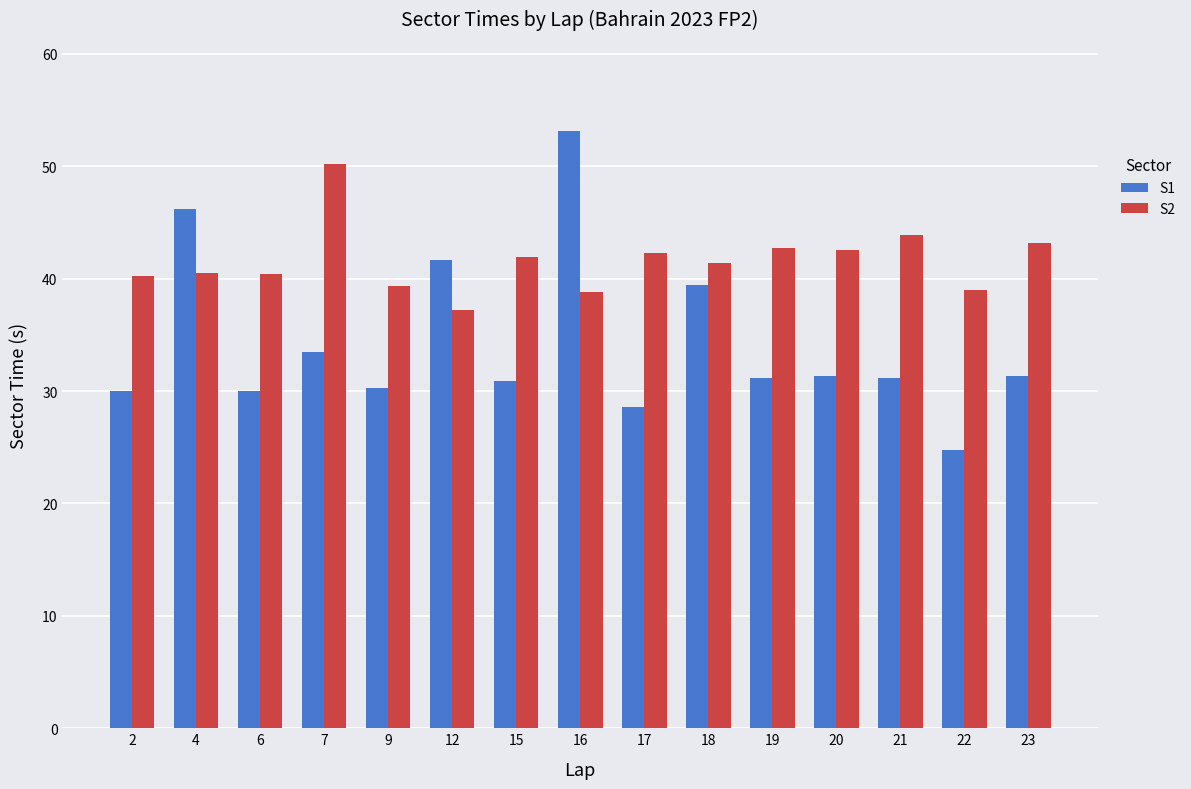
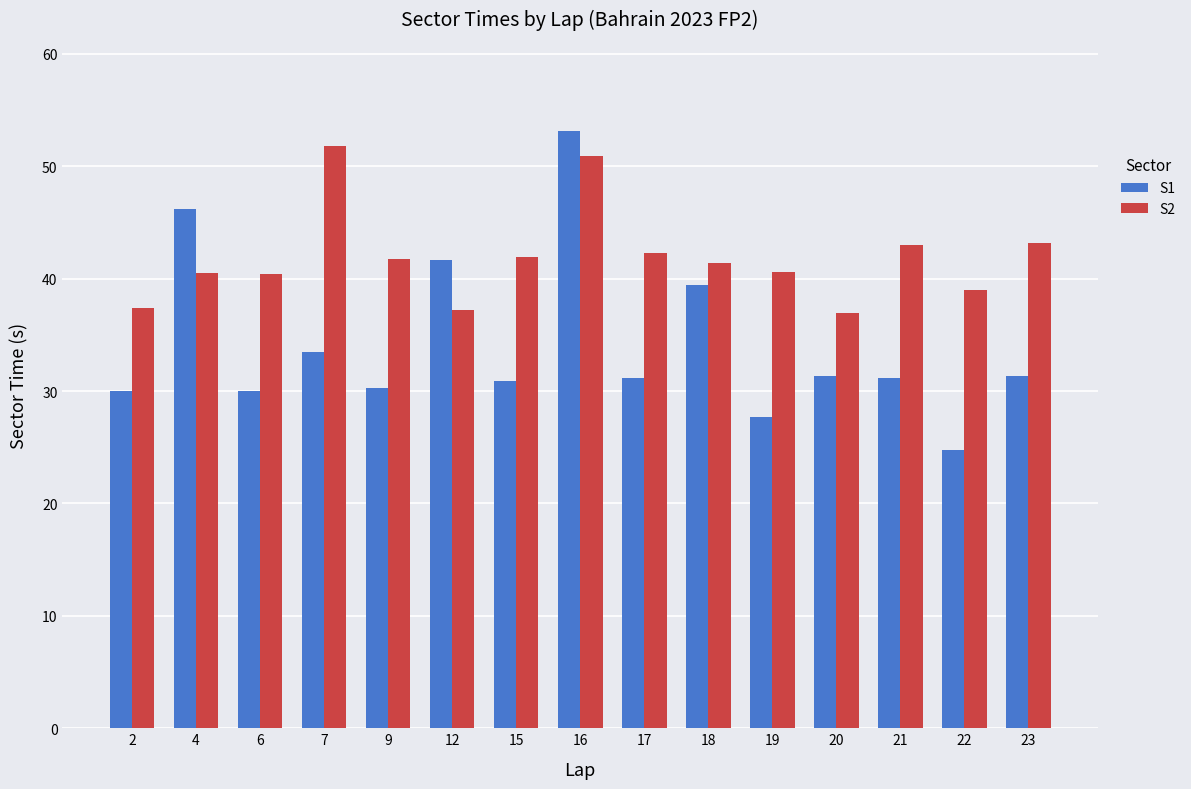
  {
    "S1": {
      "2": 30.0,
      "4": 46.2,
      "6": 30.0,
      "7": 33.5,
      "9": 30.3,
      "12": 41.6,
      "15": 30.9,
      "16": 53.1,
-     "17": 28.6,
+     "17": 31.2,
      "18": 39.4,
-     "19": 31.1,
+     "19": 27.7,
      "20": 31.3,
      "21": 31.2,
      "22": 24.8,
      "23": 31.4
    },
    "S2": {
-     "2": 40.2,
+     "2": 37.4,
      "4": 40.5,
      "6": 40.5,
-     "7": 50.2,
-     "9": 39.4,
+     "7": 51.8,
+     "9": 41.8,
      "12": 37.2,
      "15": 41.9,
-     "16": 38.8,
+     "16": 50.9,
      "17": 42.2,
      "18": 41.4,
-     "19": 42.8,
-     "20": 42.6,
-     "21": 43.9,
+     "19": 40.6,
+     "20": 37.0,
+     "21": 43.0,
      "22": 39.0,
      "23": 43.2
    }
  }
